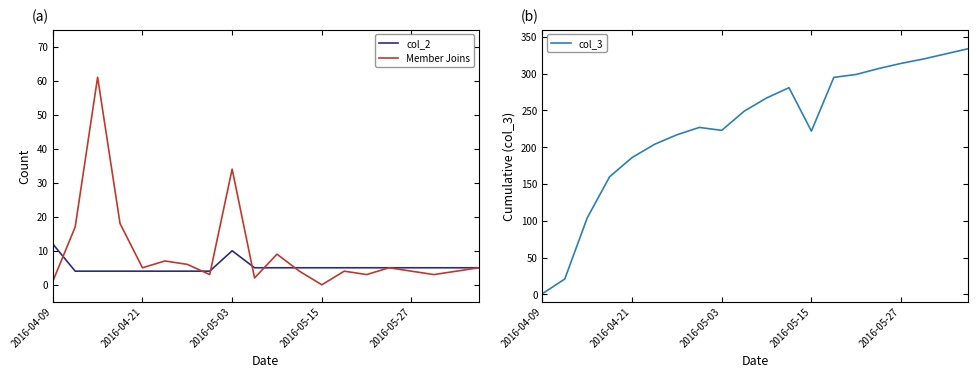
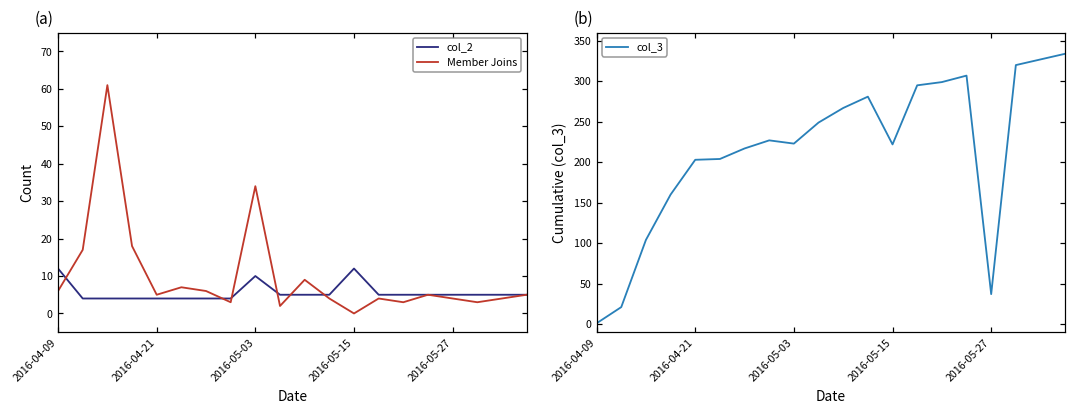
  {
    "(a)": {
      "col_2": {
        "2016-04-09": 12,
        "2016-04-21": 4,
        "2016-05-03": 10,
-       "2016-05-15": 5,
+       "2016-05-15": 12,
        "2016-05-27": 5
      },
      "Member Joins": {
-       "2016-04-09": 1,
+       "2016-04-09": 6,
        "2016-04-21": 5,
        "2016-05-03": 34,
        "2016-05-15": 0,
        "2016-05-27": 4
      }
    },
    "(b)": {
      "2016-04-09": 0,
-     "2016-04-21": 190,
+     "2016-04-21": 200,
      "2016-05-03": 220,
      "2016-05-15": 220,
-     "2016-05-27": 310
+     "2016-05-27": 40
    }
  }
